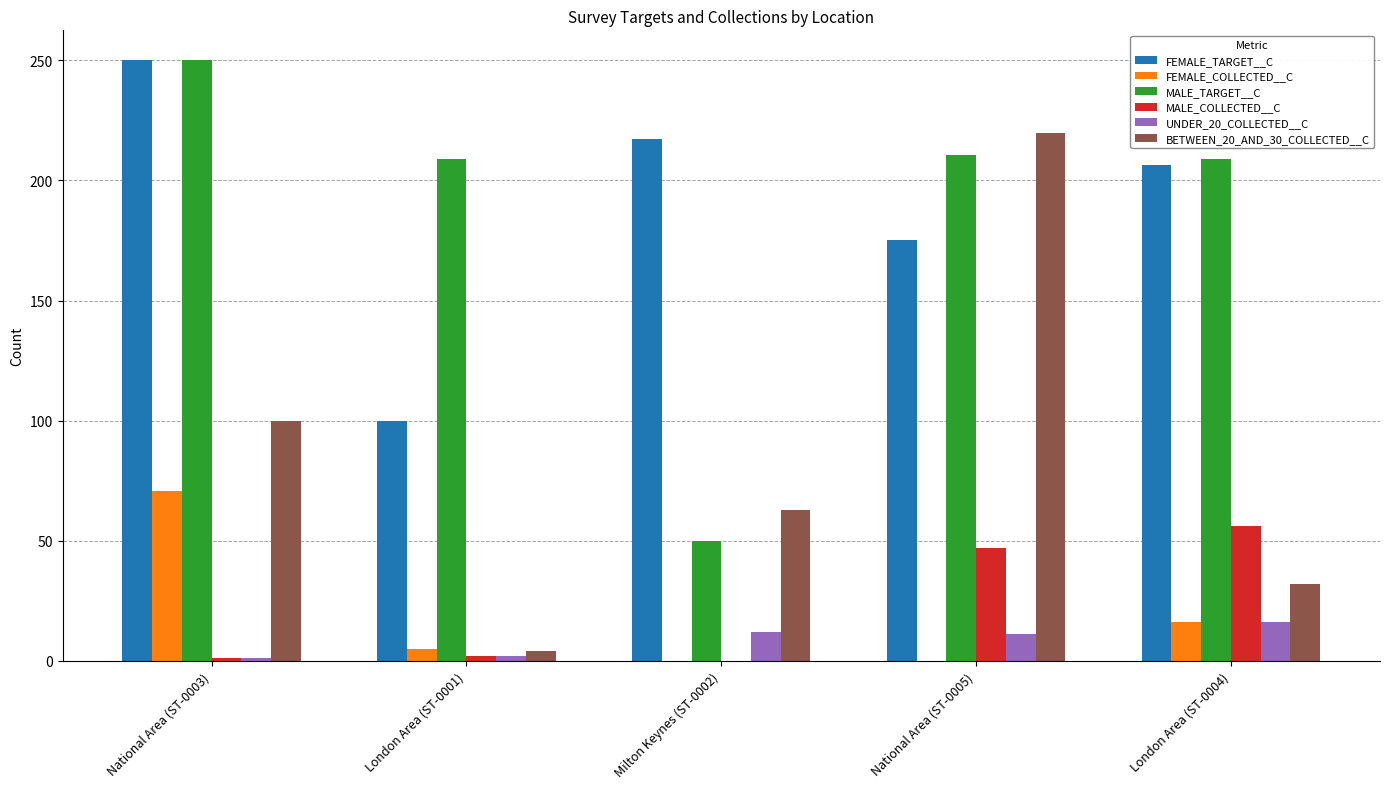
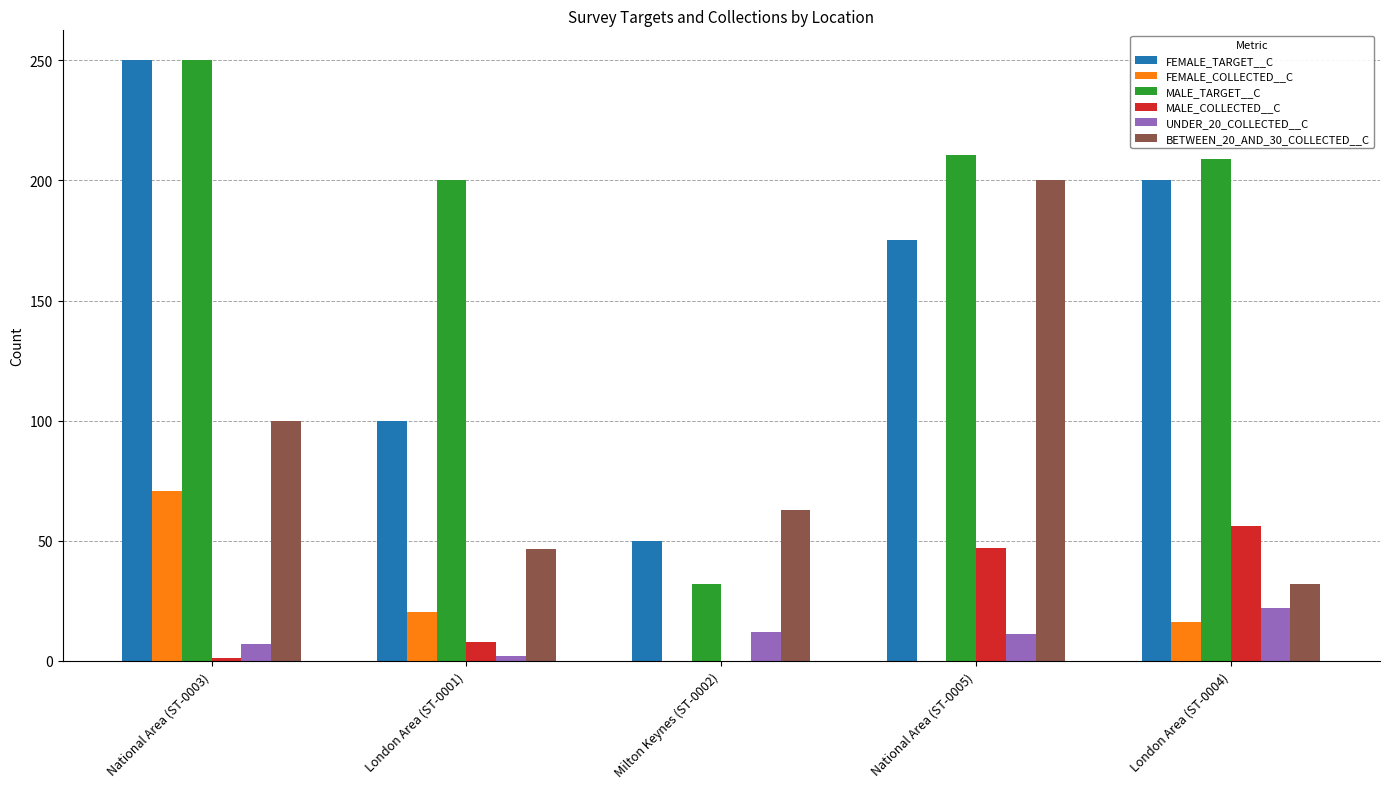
  {
    "FEMALE_TARGET__C": {
      "National Area (ST-0003)": 250,
      "London Area (ST-0001)": 100,
-     "Milton Keynes (ST-0002)": 217,
+     "Milton Keynes (ST-0002)": 50,
      "National Area (ST-0005)": 175,
-     "London Area (ST-0004)": 207
+     "London Area (ST-0004)": 200
    },
    "FEMALE_COLLECTED__C": {
      "National Area (ST-0003)": 71,
-     "London Area (ST-0001)": 5,
+     "London Area (ST-0001)": 21,
      "Milton Keynes (ST-0002)": 0,
      "National Area (ST-0005)": 0,
      "London Area (ST-0004)": 16
    },
    "MALE_TARGET__C": {
      "National Area (ST-0003)": 250,
-     "London Area (ST-0001)": 209,
-     "Milton Keynes (ST-0002)": 50,
+     "London Area (ST-0001)": 200,
+     "Milton Keynes (ST-0002)": 32,
      "National Area (ST-0005)": 211,
      "London Area (ST-0004)": 209
    },
    "MALE_COLLECTED__C": {
-     "London Area (ST-0001)": 2,
+     "London Area (ST-0001)": 8,
      "Milton Keynes (ST-0002)": 0,
      "National Area (ST-0005)": 47,
      "London Area (ST-0004)": 56
    },
    "UNDER_20_COLLECTED__C": {
-     "National Area (ST-0003)": 1,
+     "National Area (ST-0003)": 7,
      "London Area (ST-0001)": 2,
      "Milton Keynes (ST-0002)": 12,
      "National Area (ST-0005)": 11,
-     "London Area (ST-0004)": 16
+     "London Area (ST-0004)": 22
    },
    "BETWEEN_20_AND_30_COLLECTED__C": {
      "National Area (ST-0003)": 100,
-     "London Area (ST-0001)": 4,
+     "London Area (ST-0001)": 47,
      "Milton Keynes (ST-0002)": 63,
-     "National Area (ST-0005)": 220,
+     "National Area (ST-0005)": 200,
      "London Area (ST-0004)": 32
    }
  }
